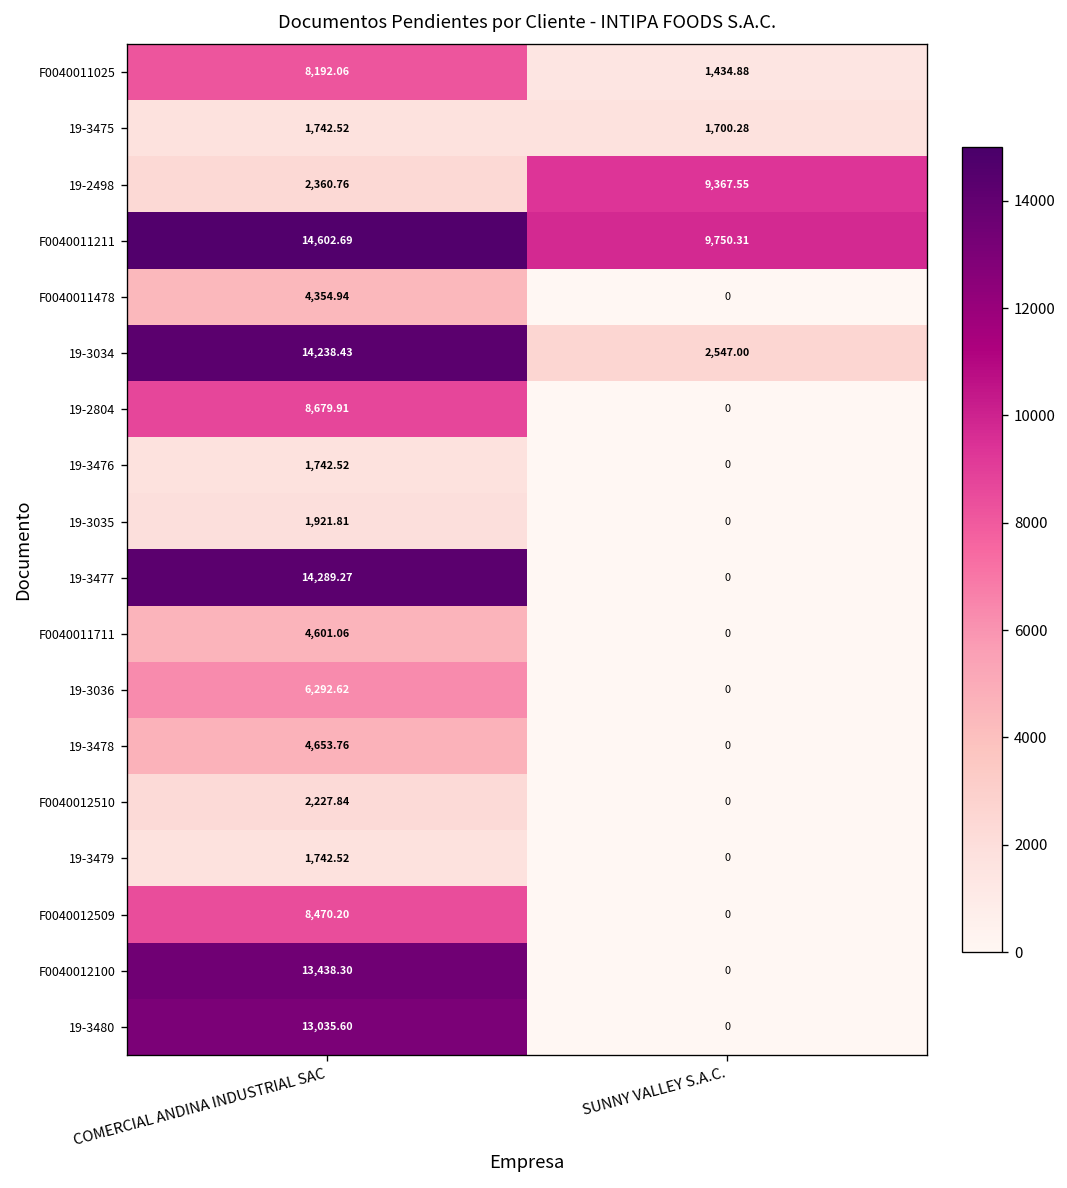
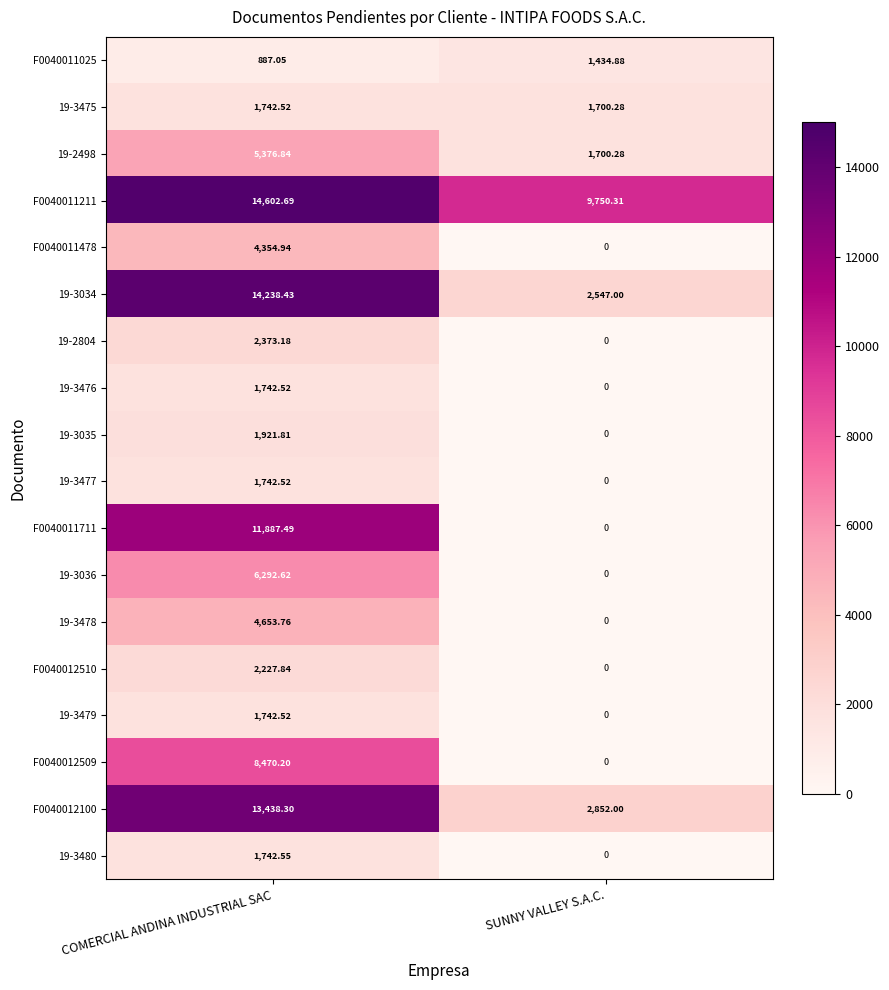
  {
    "F0040011025": {
-     "COMERCIAL ANDINA INDUSTRIAL SAC": "8,192.06",
+     "COMERCIAL ANDINA INDUSTRIAL SAC": "887.05",
      "SUNNY VALLEY S.A.C.": "1,434.88"
    },
    "19-3475": {
      "COMERCIAL ANDINA INDUSTRIAL SAC": "1,742.52",
      "SUNNY VALLEY S.A.C.": "1,700.28"
    },
    "19-2498": {
-     "COMERCIAL ANDINA INDUSTRIAL SAC": "2,360.76",
-     "SUNNY VALLEY S.A.C.": "9,367.55"
+     "COMERCIAL ANDINA INDUSTRIAL SAC": "5,376.84",
+     "SUNNY VALLEY S.A.C.": "1,700.28"
    },
    "F0040011211": {
      "COMERCIAL ANDINA INDUSTRIAL SAC": "14,602.69",
      "SUNNY VALLEY S.A.C.": "9,750.31"
    },
    "F0040011478": {
      "COMERCIAL ANDINA INDUSTRIAL SAC": "4,354.94",
      "SUNNY VALLEY S.A.C.": "0"
    },
    "19-3034": {
      "COMERCIAL ANDINA INDUSTRIAL SAC": "14,238.43",
      "SUNNY VALLEY S.A.C.": "2,547.00"
    },
    "19-2804": {
-     "COMERCIAL ANDINA INDUSTRIAL SAC": "8,679.91",
+     "COMERCIAL ANDINA INDUSTRIAL SAC": "2,373.18",
      "SUNNY VALLEY S.A.C.": "0"
    },
    "19-3476": {
      "COMERCIAL ANDINA INDUSTRIAL SAC": "1,742.52",
      "SUNNY VALLEY S.A.C.": "0"
    },
    "19-3035": {
      "COMERCIAL ANDINA INDUSTRIAL SAC": "1,921.81",
      "SUNNY VALLEY S.A.C.": "0"
    },
    "19-3477": {
-     "COMERCIAL ANDINA INDUSTRIAL SAC": "14,289.27",
+     "COMERCIAL ANDINA INDUSTRIAL SAC": "1,742.52",
      "SUNNY VALLEY S.A.C.": "0"
    },
    "F0040011711": {
-     "COMERCIAL ANDINA INDUSTRIAL SAC": "4,601.06",
+     "COMERCIAL ANDINA INDUSTRIAL SAC": "11,887.49",
      "SUNNY VALLEY S.A.C.": "0"
    },
    "19-3036": {
      "COMERCIAL ANDINA INDUSTRIAL SAC": "6,292.62",
      "SUNNY VALLEY S.A.C.": "0"
    },
    "19-3478": {
      "COMERCIAL ANDINA INDUSTRIAL SAC": "4,653.76",
      "SUNNY VALLEY S.A.C.": "0"
    },
    "F0040012510": {
      "COMERCIAL ANDINA INDUSTRIAL SAC": "2,227.84",
      "SUNNY VALLEY S.A.C.": "0"
    },
    "19-3479": {
      "COMERCIAL ANDINA INDUSTRIAL SAC": "1,742.52",
      "SUNNY VALLEY S.A.C.": "0"
    },
    "F0040012509": {
      "COMERCIAL ANDINA INDUSTRIAL SAC": "8,470.20",
      "SUNNY VALLEY S.A.C.": "0"
    },
    "F0040012100": {
      "COMERCIAL ANDINA INDUSTRIAL SAC": "13,438.30",
-     "SUNNY VALLEY S.A.C.": "0"
+     "SUNNY VALLEY S.A.C.": "2,852.00"
    },
    "19-3480": {
-     "COMERCIAL ANDINA INDUSTRIAL SAC": "13,035.60",
+     "COMERCIAL ANDINA INDUSTRIAL SAC": "1,742.55",
      "SUNNY VALLEY S.A.C.": "0"
    }
  }
